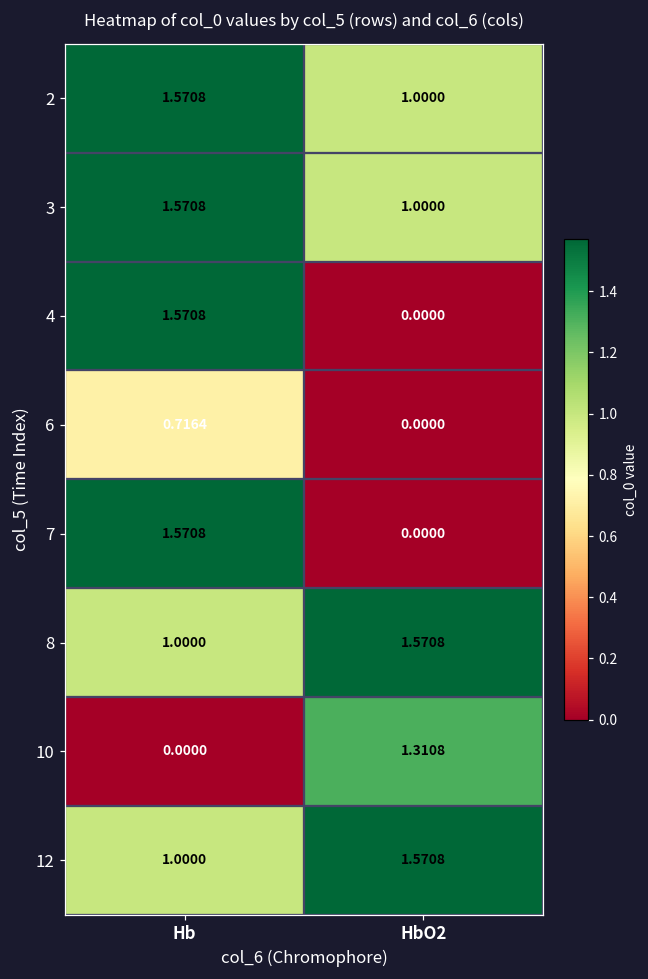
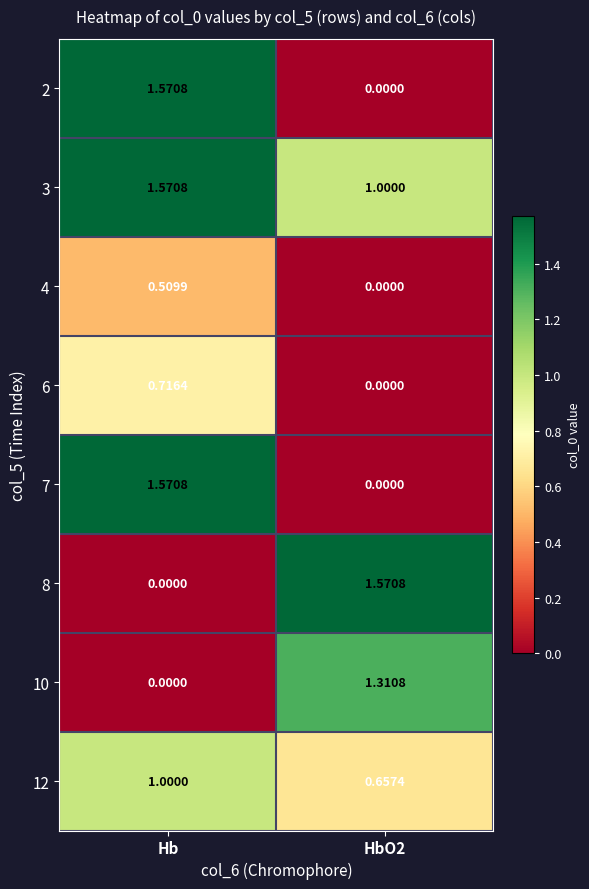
  {
    "2": {
      "Hb": 1.5708,
-     "HbO2": 1.0000
+     "HbO2": 0.0000
    },
    "3": {
      "Hb": 1.5708,
      "HbO2": 1.0000
    },
    "4": {
-     "Hb": 1.5708,
+     "Hb": 0.5099,
      "HbO2": 0.0000
    },
    "6": {
      "Hb": 0.7164,
      "HbO2": 0.0000
    },
    "7": {
      "Hb": 1.5708,
      "HbO2": 0.0000
    },
    "8": {
-     "Hb": 1.0000,
+     "Hb": 0.0000,
      "HbO2": 1.5708
    },
    "10": {
      "Hb": 0.0000,
      "HbO2": 1.3108
    },
    "12": {
      "Hb": 1.0000,
-     "HbO2": 1.5708
+     "HbO2": 0.6574
    }
  }
